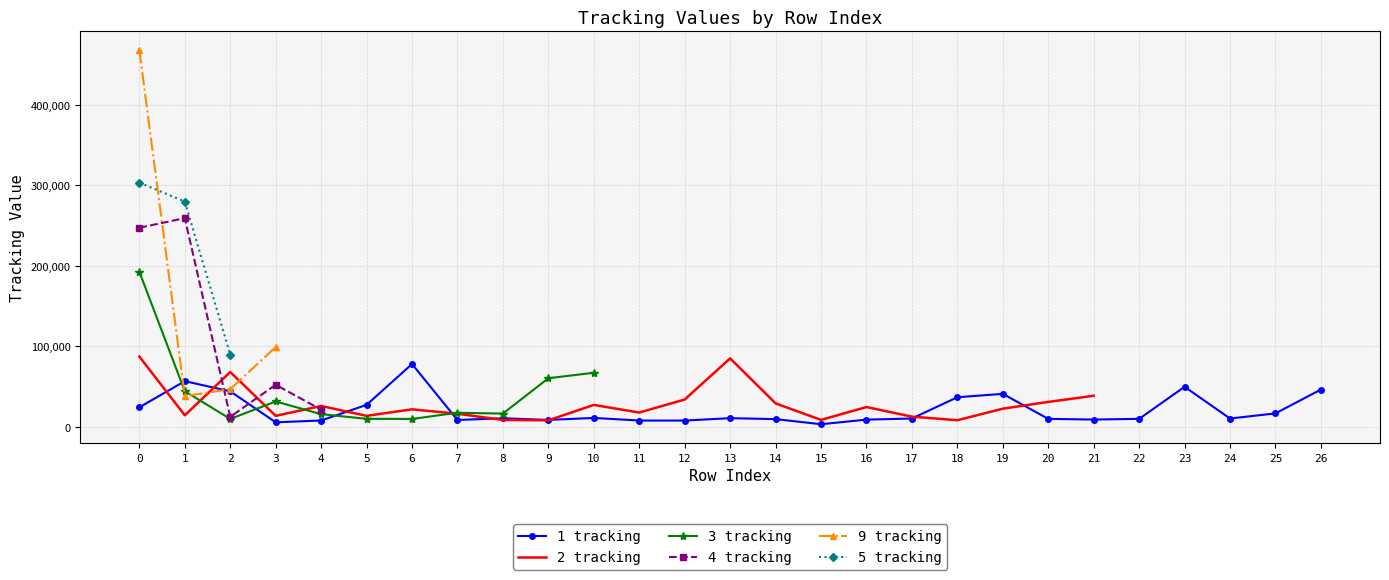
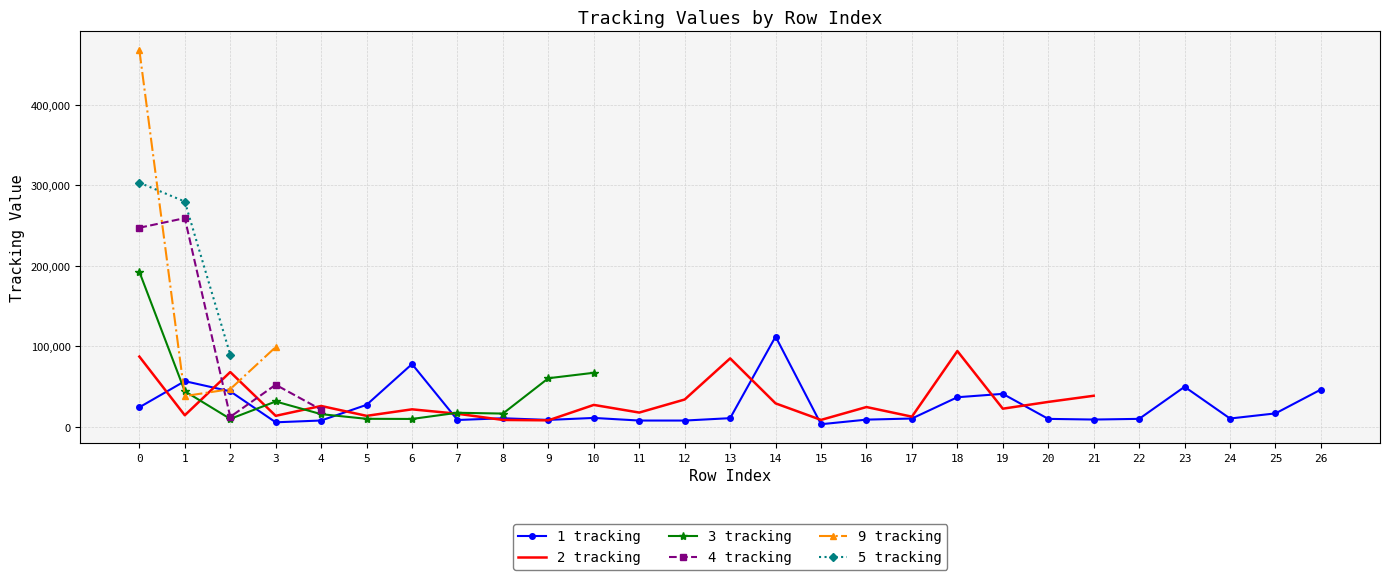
  {
    "1 tracking": {
      "0": "20,000",
      "1": "60,000",
      "3": "10,000",
      "4": "10,000",
      "5": "30,000",
      "6": "80,000",
      "7": "10,000",
      "10": "10,000",
      "11": "10,000",
      "12": "10,000",
      "13": "10,000",
-     "14": "10,000",
+     "14": "110,000",
      "15": "0",
      "16": "10,000",
      "18": "40,000",
      "19": "40,000",
      "20": "10,000",
      "21": "10,000",
      "22": "10,000",
      "23": "50,000",
      "24": "10,000",
      "25": "20,000",
      "26": "50,000"
    },
    "2 tracking": {
      "0": "90,000",
      "1": "10,000",
      "2": "70,000",
      "3": "10,000",
      "4": "30,000",
      "5": "10,000",
      "6": "20,000",
      "10": "30,000",
      "11": "20,000",
      "12": "30,000",
      "13": "80,000",
      "14": "30,000",
      "15": "10,000",
      "16": "20,000",
-     "18": "10,000",
+     "18": "90,000",
      "19": "20,000",
      "20": "30,000",
      "21": "40,000"
    },
    "3 tracking": {
      "0": "190,000",
      "1": "40,000",
      "3": "30,000",
      "4": "20,000",
      "5": "10,000",
      "6": "10,000",
      "8": "20,000",
      "9": "60,000",
      "10": "70,000"
    },
    "4 tracking": {
      "0": "250,000",
      "1": "260,000",
      "3": "50,000",
      "4": "20,000"
    },
    "9 tracking": {
      "0": "470,000",
      "1": "40,000",
      "3": "100,000"
    },
    "5 tracking": {
      "0": "300,000",
      "1": "280,000",
      "2": "90,000"
    }
  }
